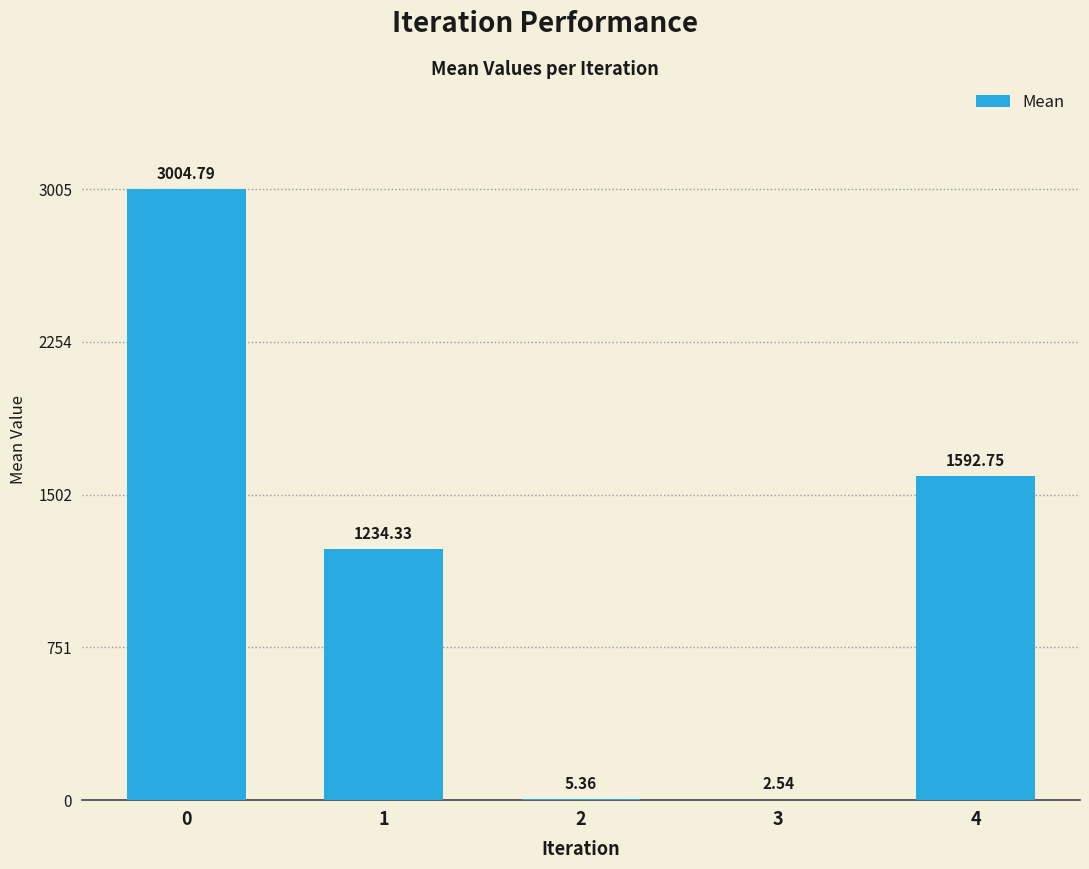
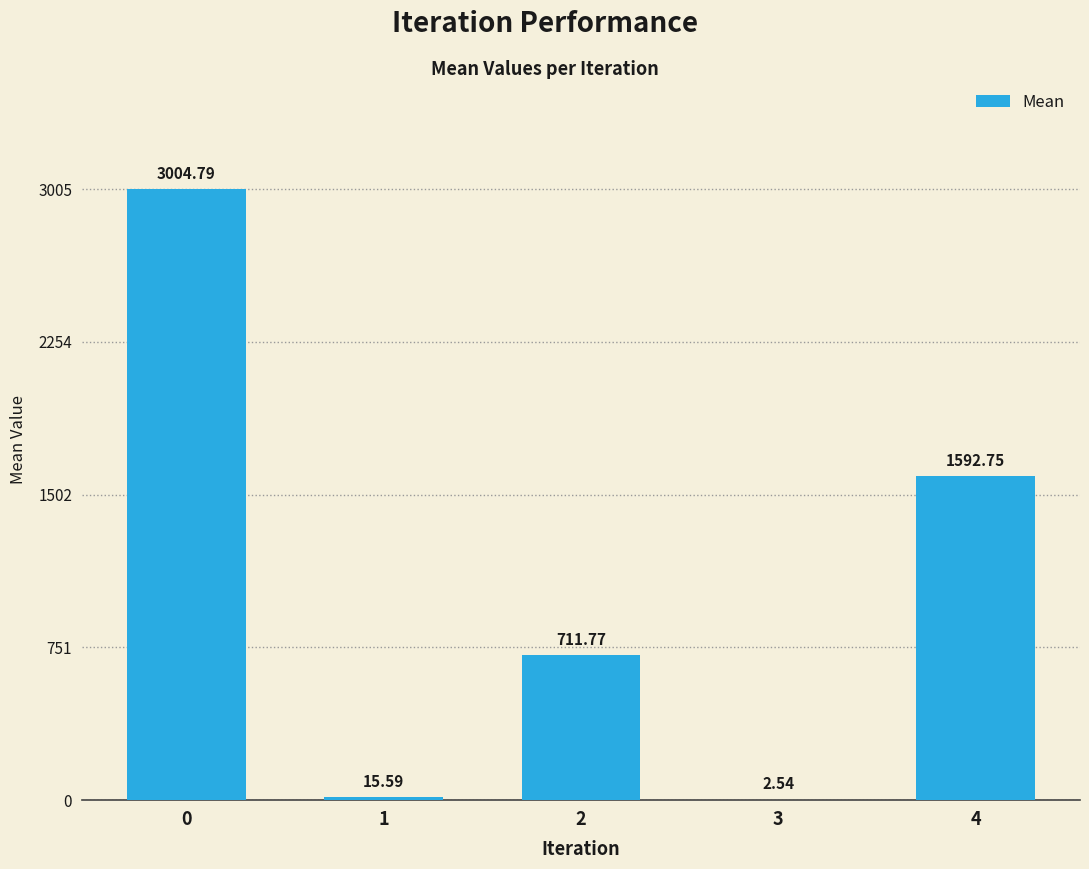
  {
    "0": 3004.79,
-   "1": 1234.33,
-   "2": 5.36,
+   "1": 15.59,
+   "2": 711.77,
    "3": 2.54,
    "4": 1592.75
  }
